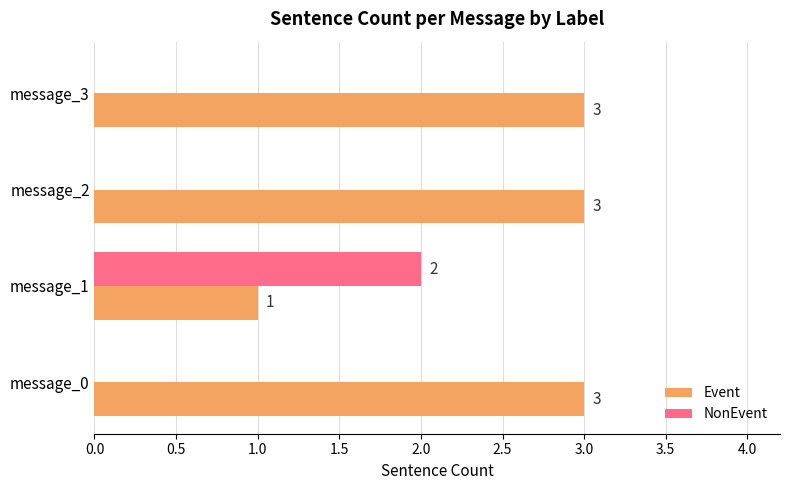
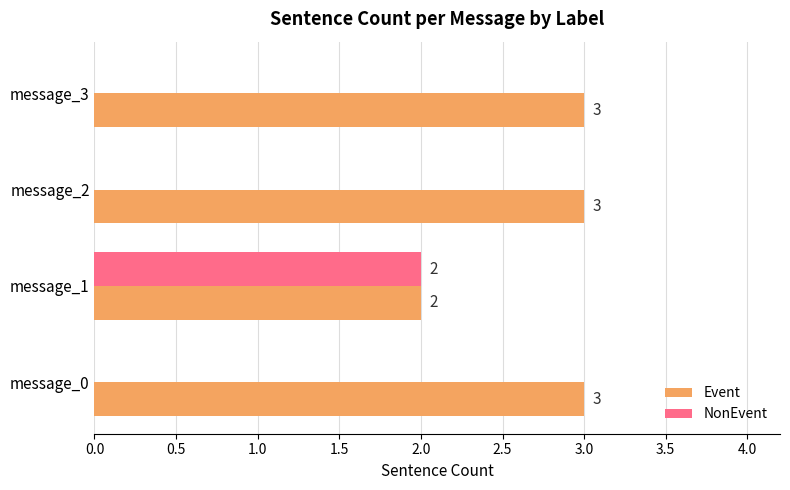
  {
    "Event": {
      "message_3": 3,
      "message_2": 3,
-     "message_1": 1,
+     "message_1": 2,
      "message_0": 3
    },
    "NonEvent": {
      "message_1": 2
    }
  }
